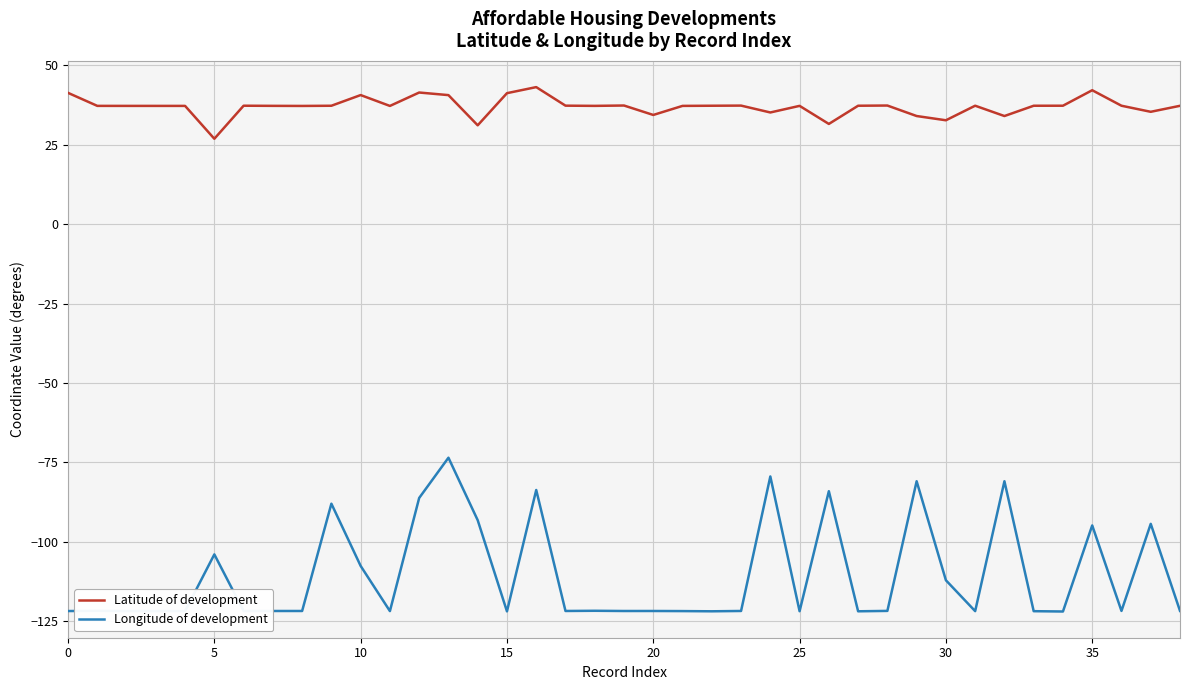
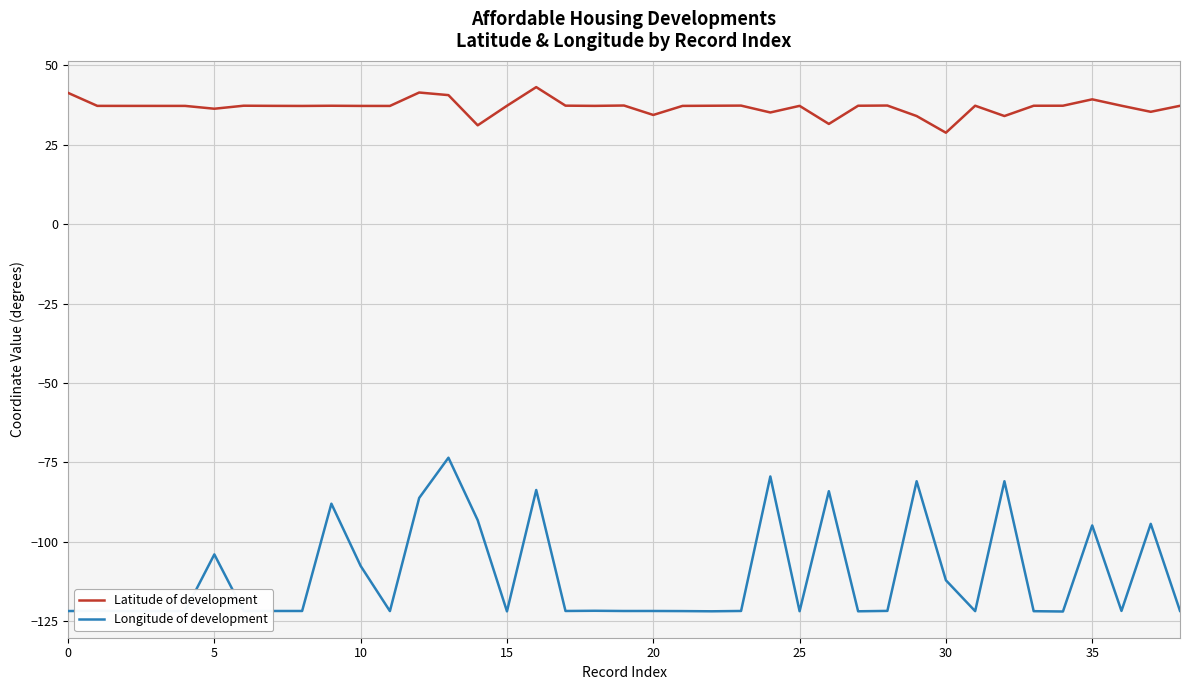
  {
    "Latitude of development": {
      "0": 41,
-     "5": 27,
-     "10": 41,
-     "15": 41,
+     "5": 36,
+     "10": 37,
+     "15": 37,
      "20": 34,
      "25": 37,
-     "30": 33,
-     "35": 42
+     "30": 29,
+     "35": 39
    },
    "Longitude of development": {
      "0": -122,
      "5": -104,
      "10": -108,
      "15": -122,
      "20": -122,
      "25": -122,
      "30": -112,
      "35": -95
    }
  }
